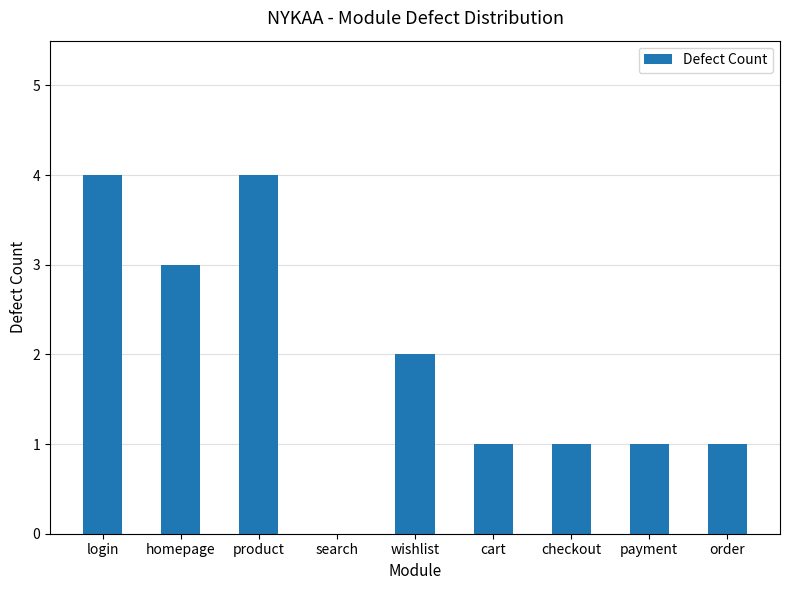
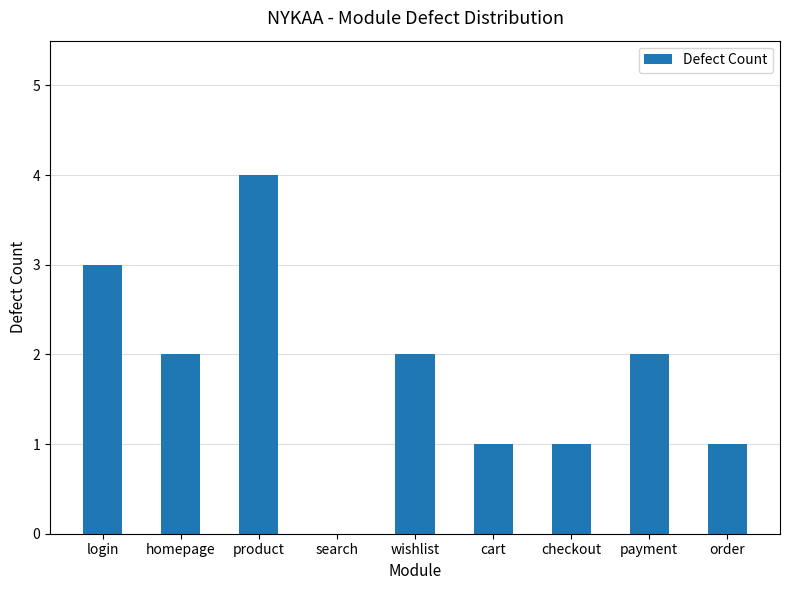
  {
-   "login": 4,
-   "homepage": 3,
+   "login": 3,
+   "homepage": 2,
    "product": 4,
    "search": 0,
    "wishlist": 2,
    "cart": 1,
    "checkout": 1,
-   "payment": 1,
+   "payment": 2,
    "order": 1
  }
